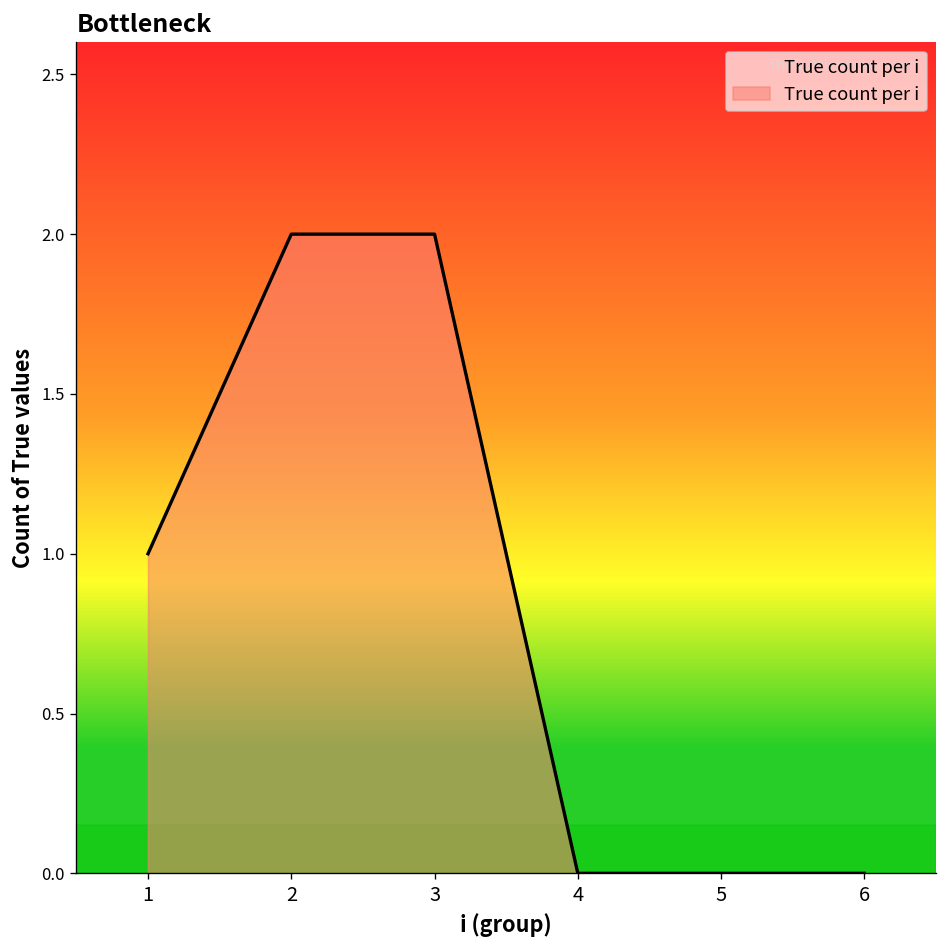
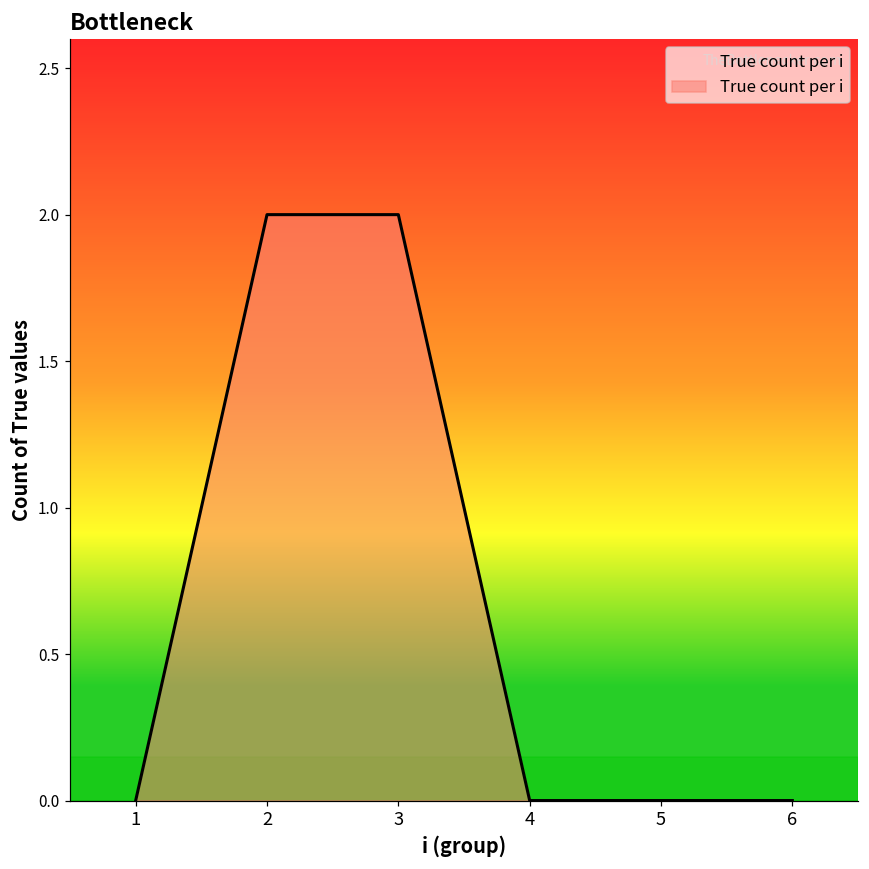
  {
-   "1": 1,
+   "1": 0,
    "2": 2,
    "3": 2,
    "4": 0,
    "5": 0,
    "6": 0
  }
